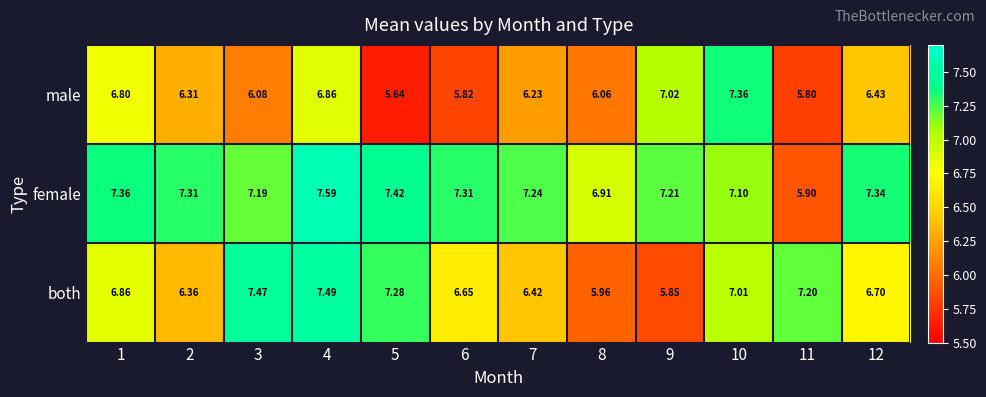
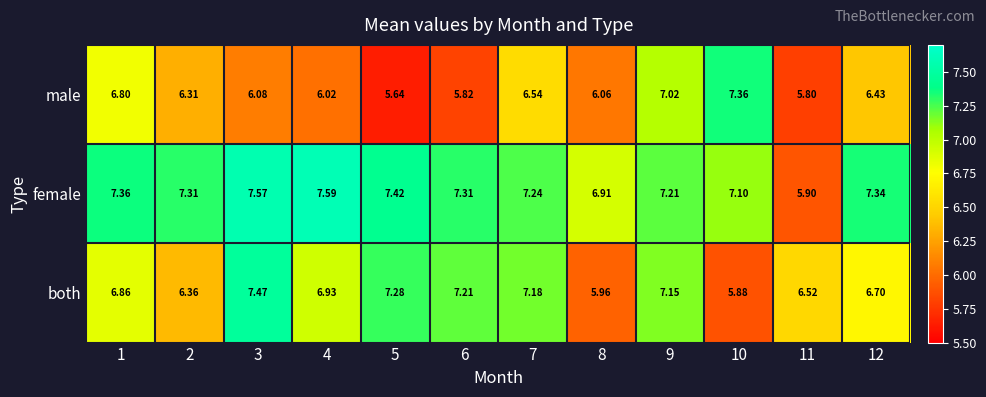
  {
    "male": {
      "1": 6.80,
      "2": 6.31,
      "3": 6.08,
-     "4": 6.86,
+     "4": 6.02,
      "5": 5.64,
      "6": 5.82,
-     "7": 6.23,
+     "7": 6.54,
      "8": 6.06,
      "9": 7.02,
      "10": 7.36,
      "11": 5.80,
      "12": 6.43
    },
    "female": {
      "1": 7.36,
      "2": 7.31,
-     "3": 7.19,
+     "3": 7.57,
      "4": 7.59,
      "5": 7.42,
      "6": 7.31,
      "7": 7.24,
      "8": 6.91,
      "9": 7.21,
      "10": 7.10,
      "11": 5.90,
      "12": 7.34
    },
    "both": {
      "1": 6.86,
      "2": 6.36,
      "3": 7.47,
-     "4": 7.49,
+     "4": 6.93,
      "5": 7.28,
-     "6": 6.65,
-     "7": 6.42,
+     "6": 7.21,
+     "7": 7.18,
      "8": 5.96,
-     "9": 5.85,
-     "10": 7.01,
-     "11": 7.20,
+     "9": 7.15,
+     "10": 5.88,
+     "11": 6.52,
      "12": 6.70
    }
  }
